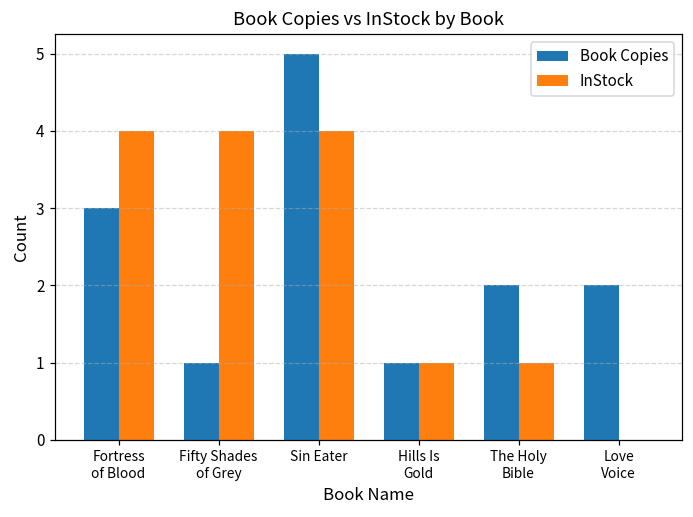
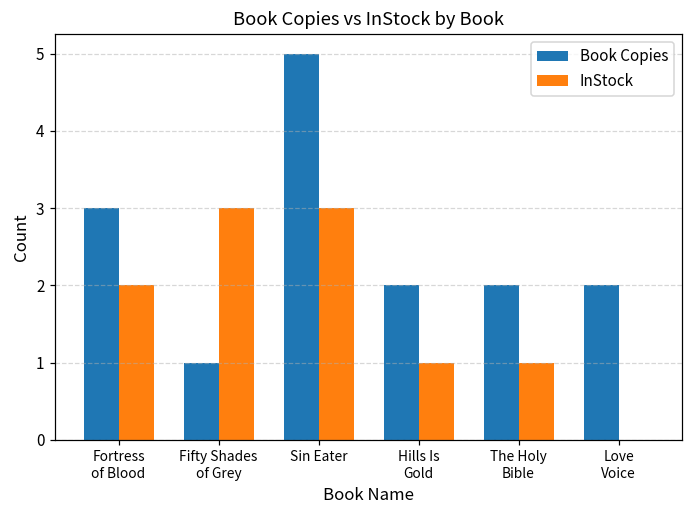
  {
    "Book Copies": {
      "Fortress of Blood": 3,
      "Fifty Shades of Grey": 1,
      "Sin Eater": 5,
-     "Hills Is Gold": 1,
+     "Hills Is Gold": 2,
      "The Holy Bible": 2,
      "Love Voice": 2
    },
    "InStock": {
-     "Fortress of Blood": 4,
-     "Fifty Shades of Grey": 4,
-     "Sin Eater": 4,
+     "Fortress of Blood": 2,
+     "Fifty Shades of Grey": 3,
+     "Sin Eater": 3,
      "Hills Is Gold": 1,
      "The Holy Bible": 1,
      "Love Voice": 0
    }
  }
